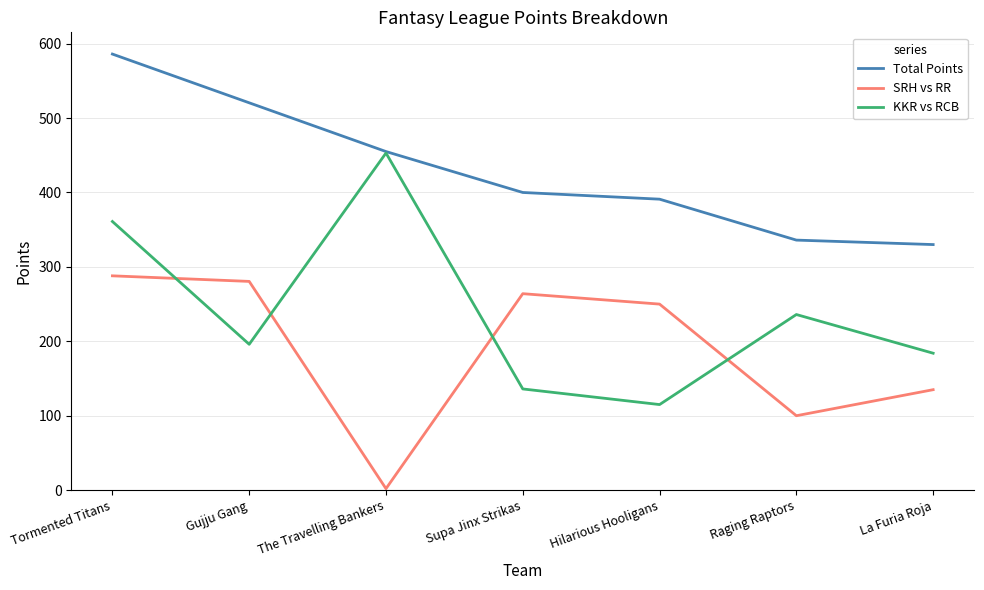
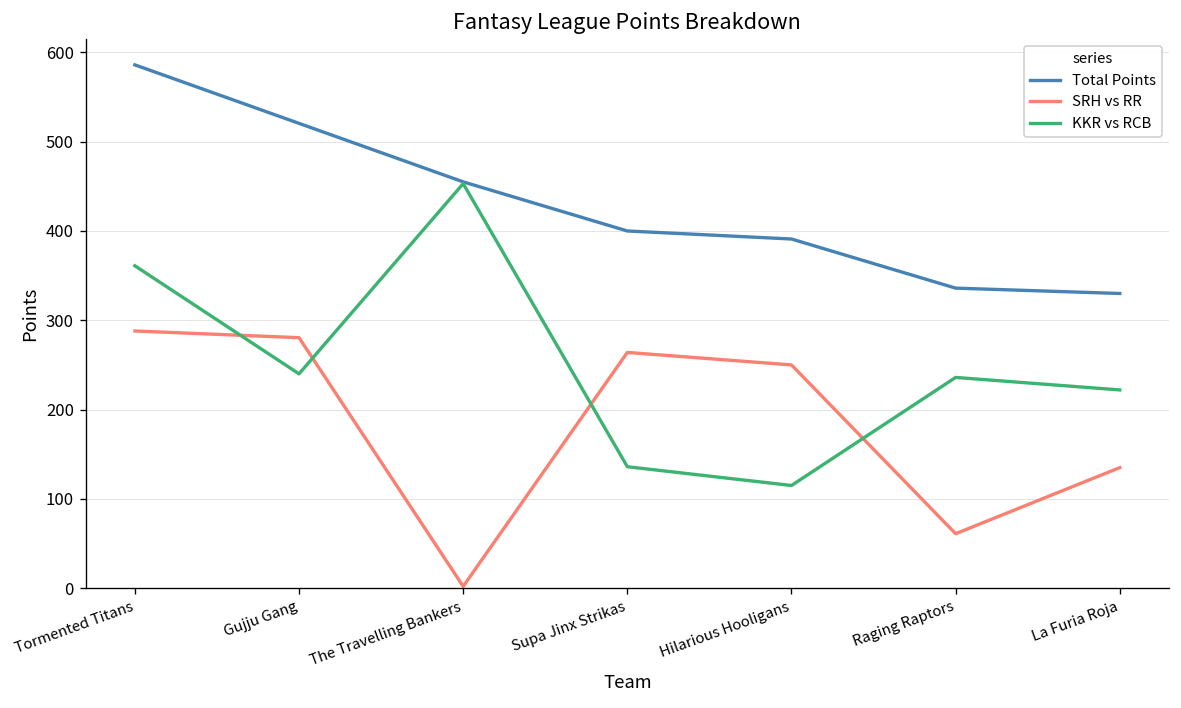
  {
    "Total Points": {
      "Tormented Titans": 590,
      "Gujju Gang": 520,
      "Supa Jinx Strikas": 400,
      "Hilarious Hooligans": 390,
      "Raging Raptors": 340,
      "La Furia Roja": 330
    },
    "SRH vs RR": {
      "Tormented Titans": 290,
      "Gujju Gang": 280,
      "The Travelling Bankers": 0,
      "Supa Jinx Strikas": 260,
      "Hilarious Hooligans": 250,
-     "Raging Raptors": 100,
+     "Raging Raptors": 60,
      "La Furia Roja": 140
    },
    "KKR vs RCB": {
      "Tormented Titans": 360,
-     "Gujju Gang": 200,
+     "Gujju Gang": 240,
      "Supa Jinx Strikas": 140,
      "Hilarious Hooligans": 120,
      "Raging Raptors": 240,
-     "La Furia Roja": 180
+     "La Furia Roja": 220
    }
  }
